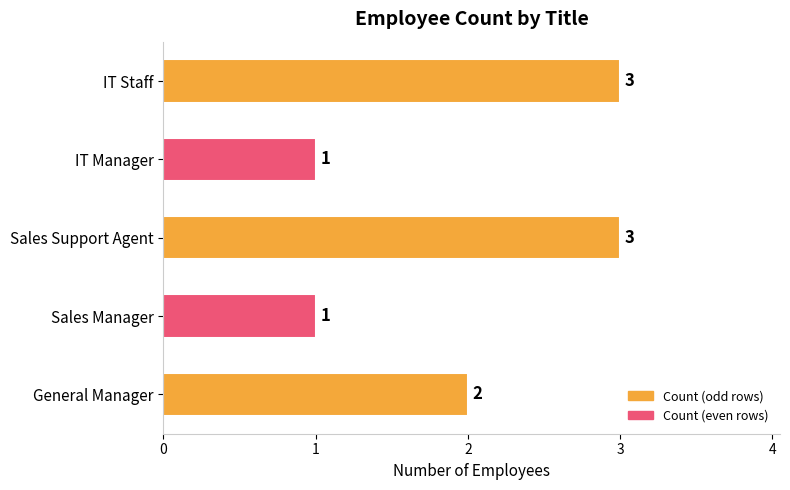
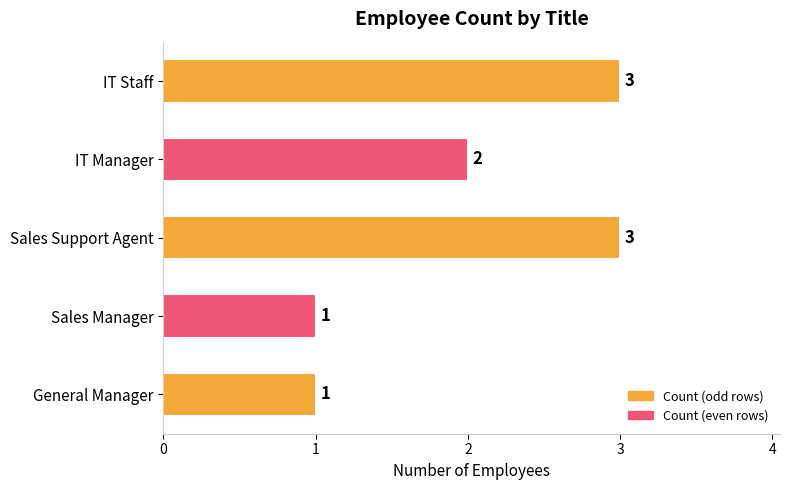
  {
    "IT Staff": 3,
-   "IT Manager": 1,
+   "IT Manager": 2,
    "Sales Support Agent": 3,
    "Sales Manager": 1,
-   "General Manager": 2
+   "General Manager": 1
  }
